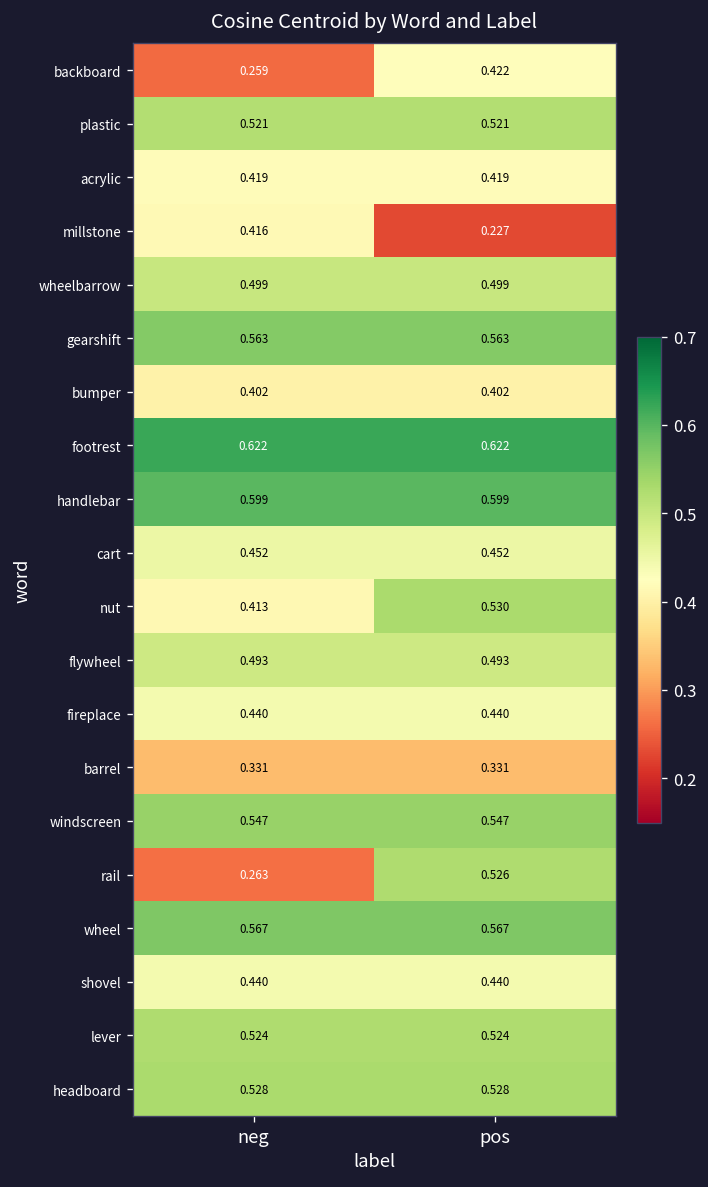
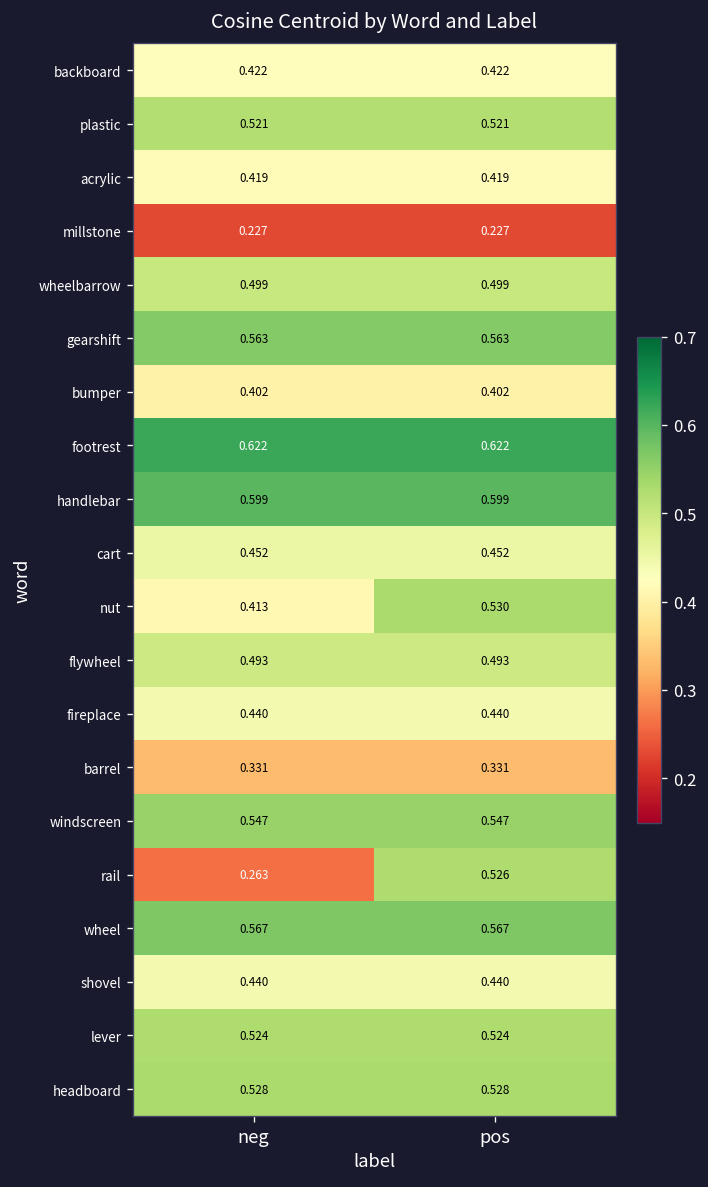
  {
    "backboard": {
-     "neg": 0.259,
+     "neg": 0.422,
      "pos": 0.422
    },
    "plastic": {
      "neg": 0.521,
      "pos": 0.521
    },
    "acrylic": {
      "neg": 0.419,
      "pos": 0.419
    },
    "millstone": {
-     "neg": 0.416,
+     "neg": 0.227,
      "pos": 0.227
    },
    "wheelbarrow": {
      "neg": 0.499,
      "pos": 0.499
    },
    "gearshift": {
      "neg": 0.563,
      "pos": 0.563
    },
    "bumper": {
      "neg": 0.402,
      "pos": 0.402
    },
    "footrest": {
      "neg": 0.622,
      "pos": 0.622
    },
    "handlebar": {
      "neg": 0.599,
      "pos": 0.599
    },
    "cart": {
      "neg": 0.452,
      "pos": 0.452
    },
    "nut": {
      "neg": 0.413,
      "pos": 0.530
    },
    "flywheel": {
      "neg": 0.493,
      "pos": 0.493
    },
    "fireplace": {
      "neg": 0.440,
      "pos": 0.440
    },
    "barrel": {
      "neg": 0.331,
      "pos": 0.331
    },
    "windscreen": {
      "neg": 0.547,
      "pos": 0.547
    },
    "rail": {
      "neg": 0.263,
      "pos": 0.526
    },
    "wheel": {
      "neg": 0.567,
      "pos": 0.567
    },
    "shovel": {
      "neg": 0.440,
      "pos": 0.440
    },
    "lever": {
      "neg": 0.524,
      "pos": 0.524
    },
    "headboard": {
      "neg": 0.528,
      "pos": 0.528
    }
  }
